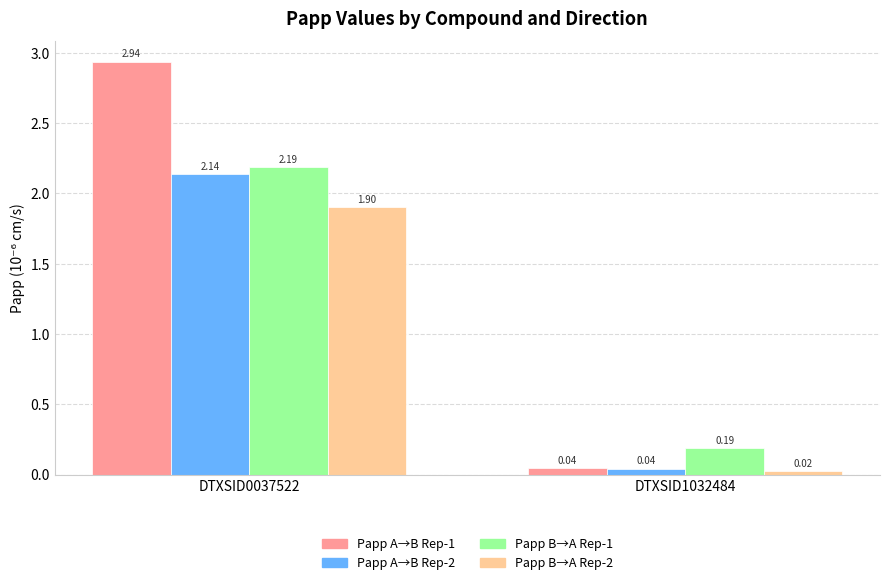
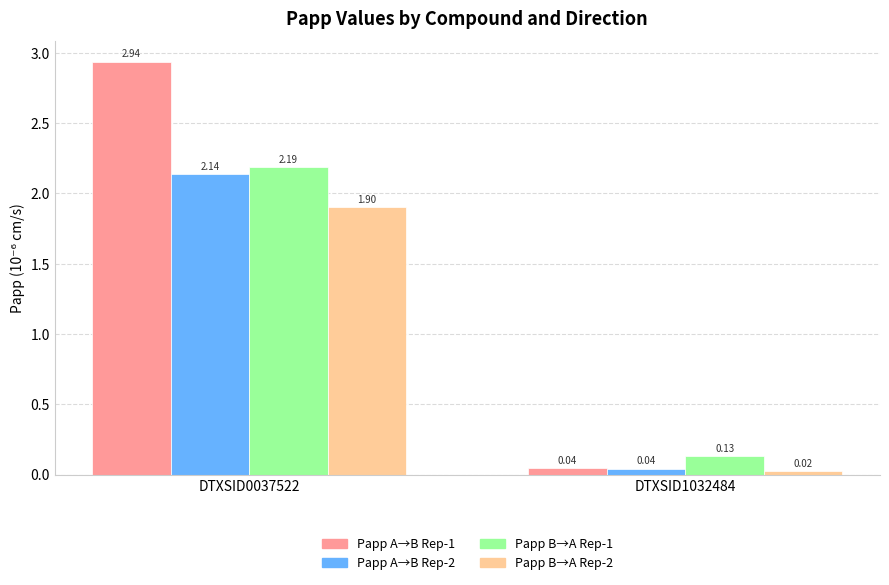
  {
    "Papp A→B Rep-2": {
      "DTXSID0037522": 2.14,
      "DTXSID1032484": 0.04
    },
    "Papp B→A Rep-1": {
      "DTXSID0037522": 2.19,
-     "DTXSID1032484": 0.19
+     "DTXSID1032484": 0.13
    }
  }
